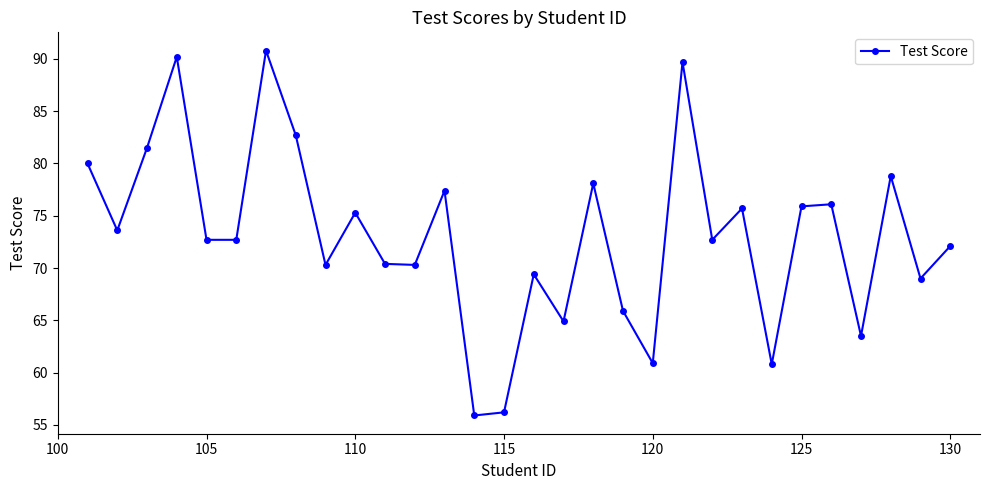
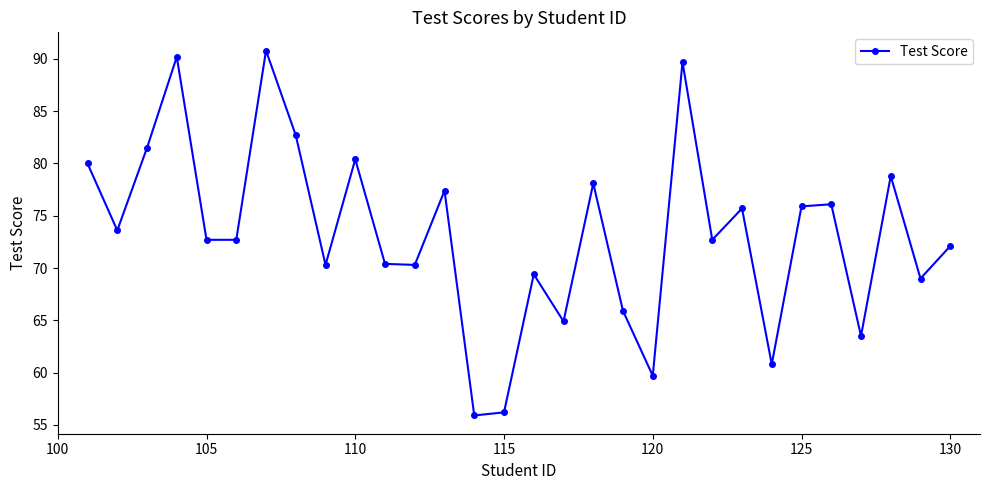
  {
    "105": 72.7,
-   "110": 75.3,
+   "110": 80.4,
    "115": 56.2,
-   "120": 60.9,
+   "120": 59.7,
    "125": 75.9,
    "130": 72.1
  }
